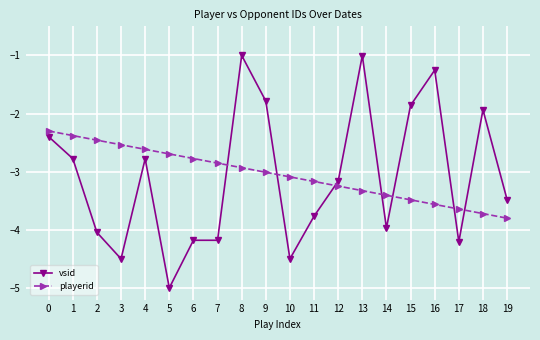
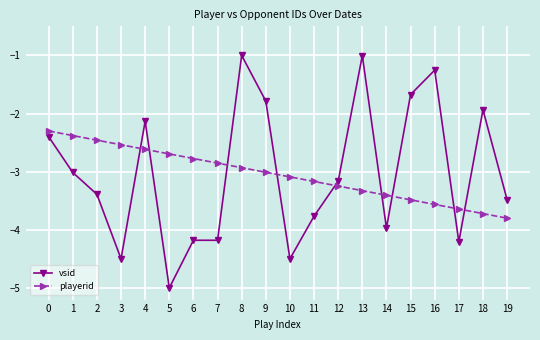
  {
    "vsid": {
      "0": -2.4,
-     "1": -2.8,
-     "2": -4.0,
+     "1": -3.0,
+     "2": -3.4,
      "3": -4.5,
-     "4": -2.8,
+     "4": -2.1,
      "5": -5.0,
      "6": -4.2,
      "7": -4.2,
      "8": -1.0,
      "9": -1.8,
      "10": -4.5,
      "11": -3.8,
      "12": -3.2,
      "13": -1.0,
      "14": -4.0,
-     "15": -1.9,
+     "15": -1.7,
      "16": -1.3,
      "17": -4.2,
      "18": -1.9,
      "19": -3.5
    },
    "playerid": {
      "0": -2.3,
      "1": -2.4,
      "2": -2.5,
      "3": -2.5,
      "4": -2.6,
      "5": -2.7,
      "6": -2.8,
      "7": -2.9,
      "8": -2.9,
      "9": -3.0,
      "10": -3.1,
      "11": -3.2,
      "12": -3.2,
      "13": -3.3,
      "14": -3.4,
      "15": -3.5,
      "16": -3.6,
      "17": -3.6,
      "18": -3.7,
      "19": -3.8
    }
  }
